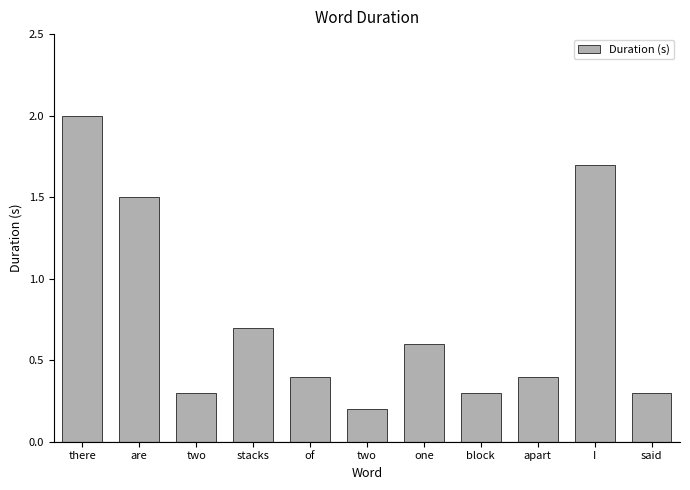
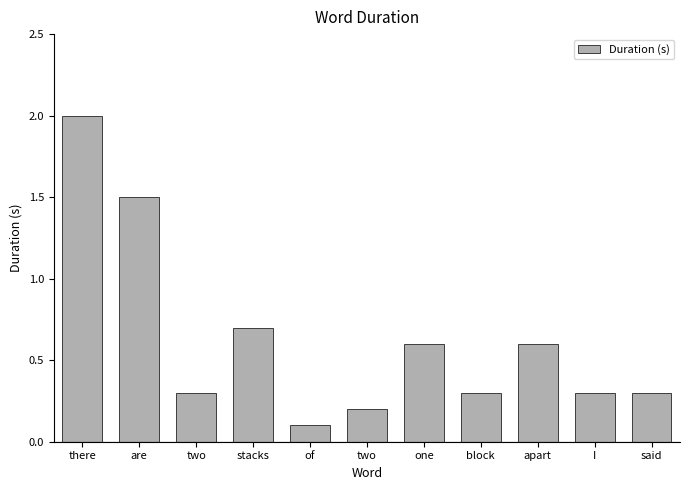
  {
    "there": 2.0,
    "are": 1.5,
    "stacks": 0.7,
-   "of": 0.4,
+   "of": 0.1,
    "one": 0.6,
    "block": 0.3,
-   "apart": 0.4,
-   "I": 1.7,
+   "apart": 0.6,
+   "I": 0.3,
    "said": 0.3
  }
